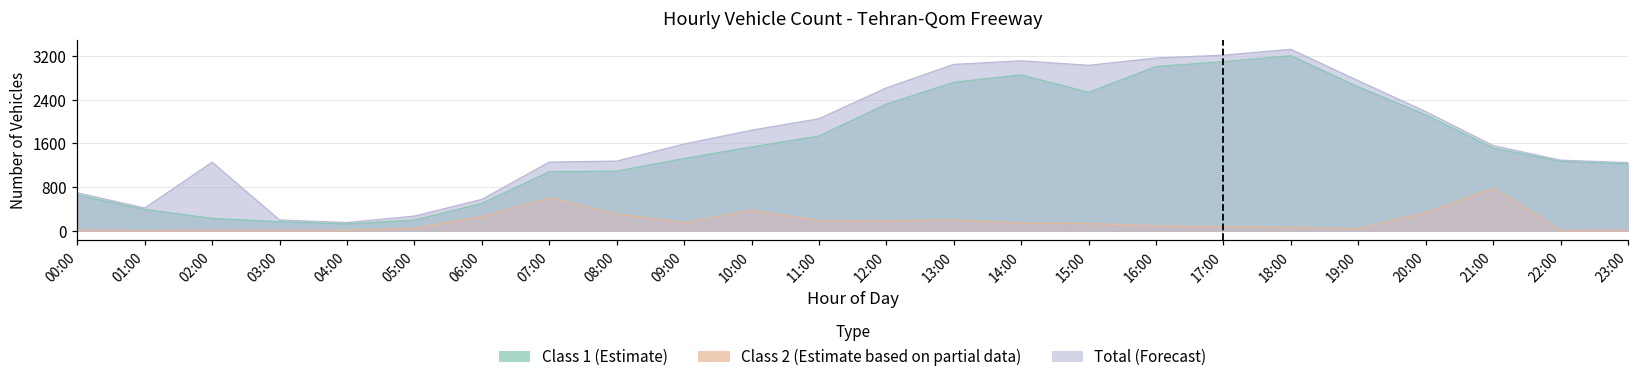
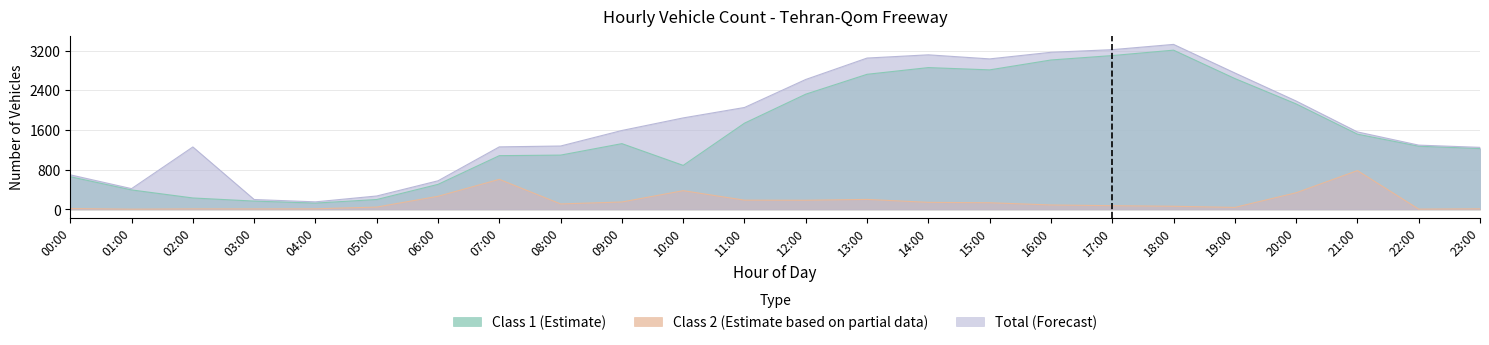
  {
    "Class 1 (Estimate)": {
      "02:00": 200,
      "05:00": 200,
      "06:00": 500,
      "07:00": 1100,
      "08:00": 1100,
      "09:00": 1300,
-     "10:00": 1500,
+     "10:00": 900,
      "11:00": 1700,
      "12:00": 2300,
      "13:00": 2700,
      "14:00": 2900,
-     "15:00": 2500,
+     "15:00": 2800,
      "16:00": 3000,
      "17:00": 3100,
      "18:00": 3200,
      "19:00": 2600,
      "20:00": 2100
    },
    "Class 2 (Estimate based on partial data)": {
      "00:00": 0,
      "01:00": 0,
      "02:00": 0,
      "03:00": 0,
      "04:00": 0,
      "05:00": 0,
      "06:00": 300,
      "07:00": 600,
-     "08:00": 300,
+     "08:00": 100,
      "09:00": 200,
      "10:00": 400,
      "11:00": 200,
      "12:00": 200,
      "13:00": 200,
      "14:00": 100,
      "15:00": 100,
      "16:00": 100,
      "17:00": 100,
      "18:00": 100,
      "19:00": 0,
      "20:00": 300,
      "21:00": 800,
      "22:00": 0,
      "23:00": 0
    },
    "Total (Forecast)": {
      "02:00": 1300,
      "05:00": 300,
      "06:00": 600,
      "07:00": 1300,
      "08:00": 1300,
      "09:00": 1600,
      "10:00": 1800,
      "11:00": 2100,
      "12:00": 2600,
      "13:00": 3000,
      "14:00": 3100,
      "15:00": 3000,
      "16:00": 3200,
      "17:00": 3200,
      "18:00": 3300,
      "19:00": 2700,
      "20:00": 2200
    }
  }
